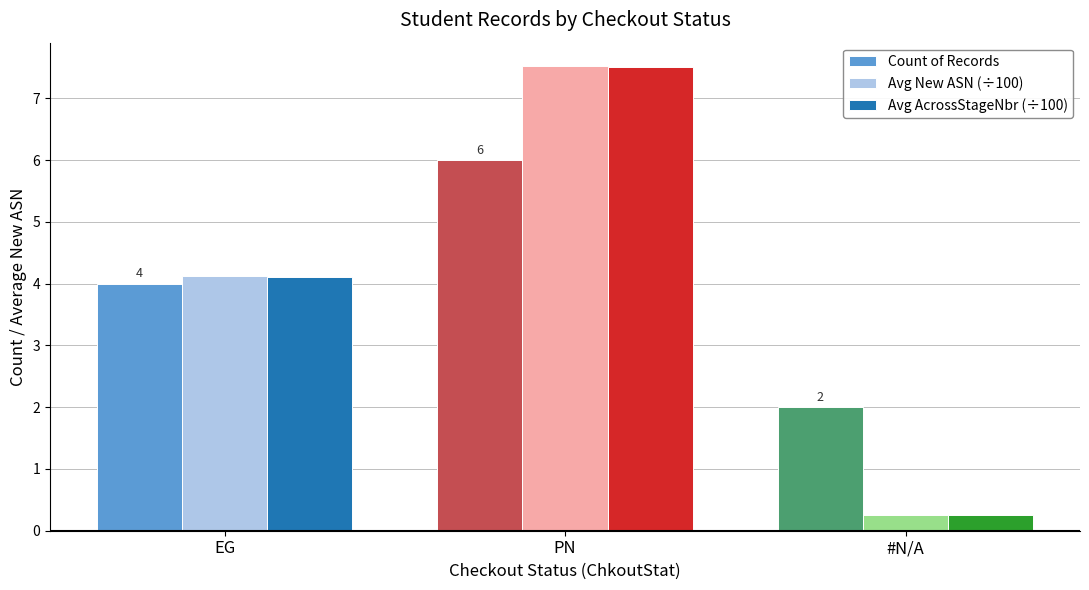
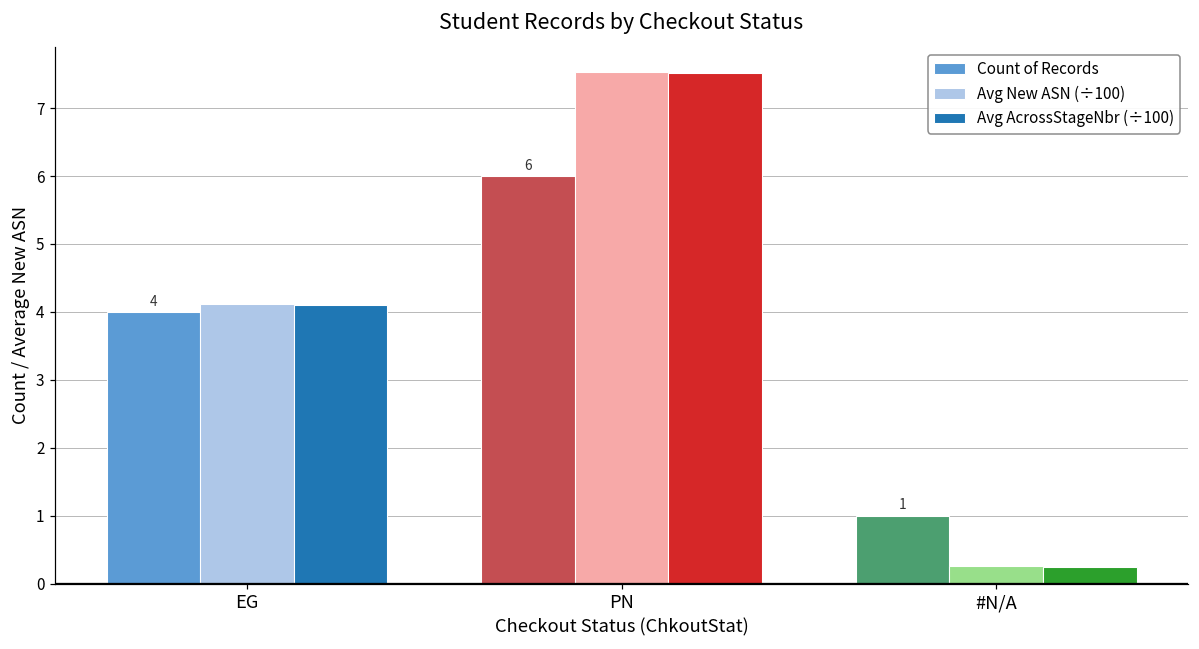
  {
    "Count of Records": {
      "EG": 4,
      "PN": 6,
-     "#N/A": 2
+     "#N/A": 1
    },
    "Avg New ASN (÷100)": {
      "EG": 4.1,
      "PN": 7.5,
      "#N/A": 0.3
    },
    "Avg AcrossStageNbr (÷100)": {
      "EG": 4.1,
      "PN": 7.5,
      "#N/A": 0.3
    }
  }
